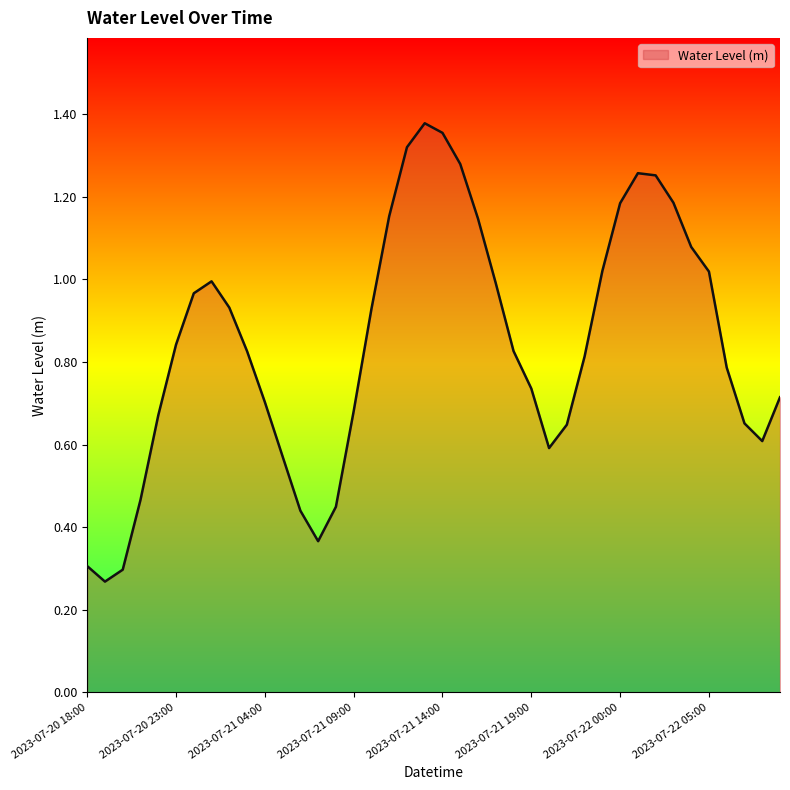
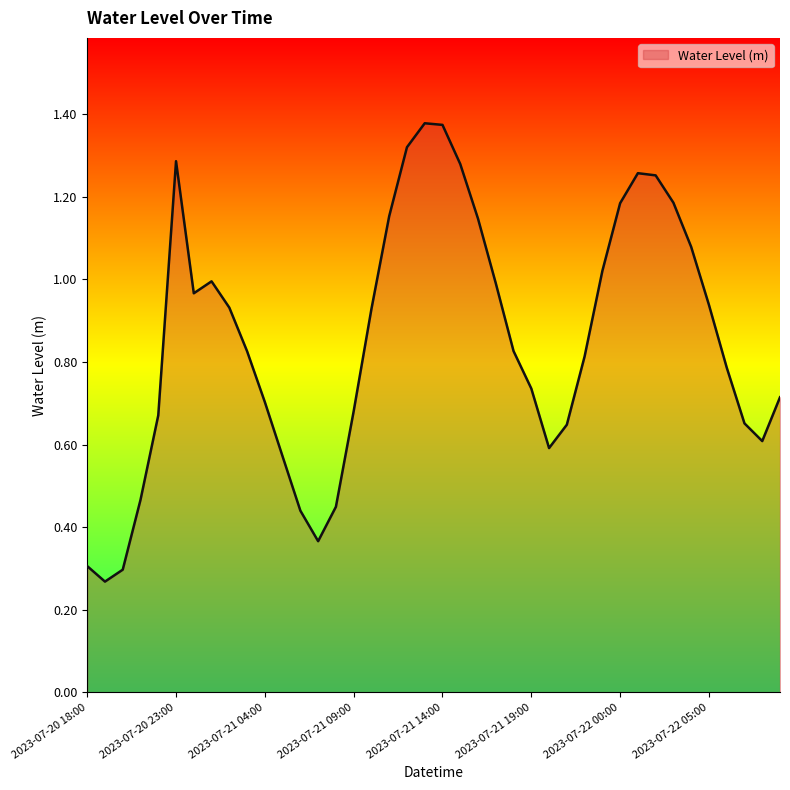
  {
    "2023-07-20 18:00": 0.31,
-   "2023-07-20 23:00": 0.84,
+   "2023-07-20 23:00": 1.29,
    "2023-07-21 04:00": 0.70,
    "2023-07-21 09:00": 0.68,
-   "2023-07-21 14:00": 1.36,
+   "2023-07-21 14:00": 1.37,
    "2023-07-21 19:00": 0.74,
    "2023-07-22 00:00": 1.18,
-   "2023-07-22 05:00": 1.02
+   "2023-07-22 05:00": 0.94
  }
